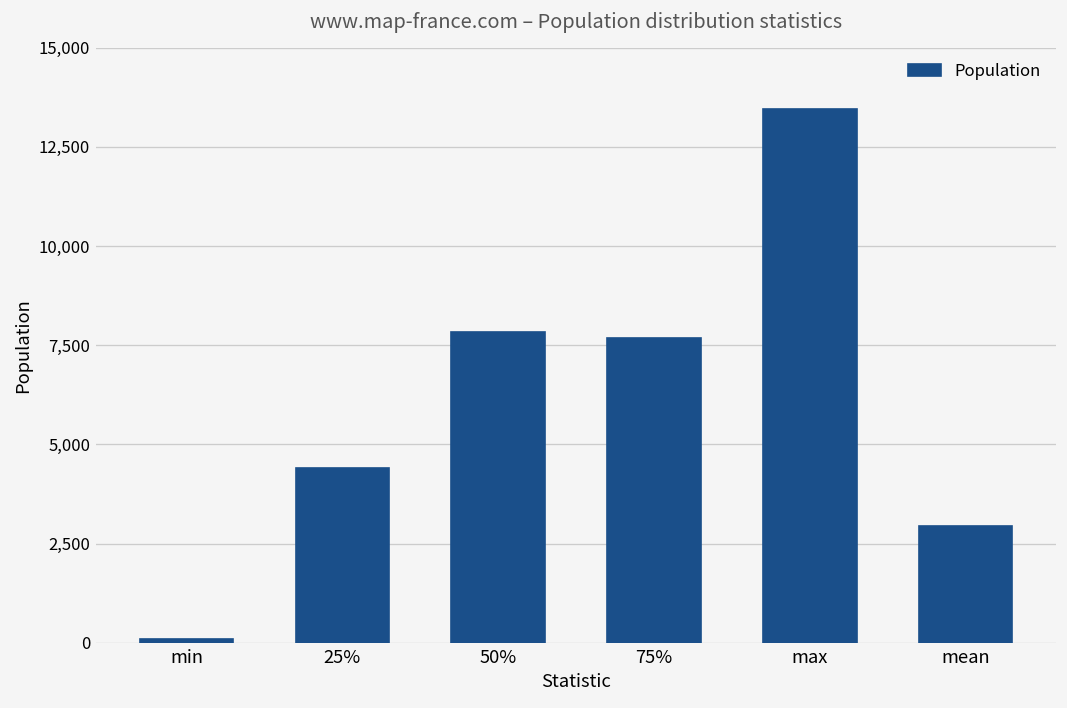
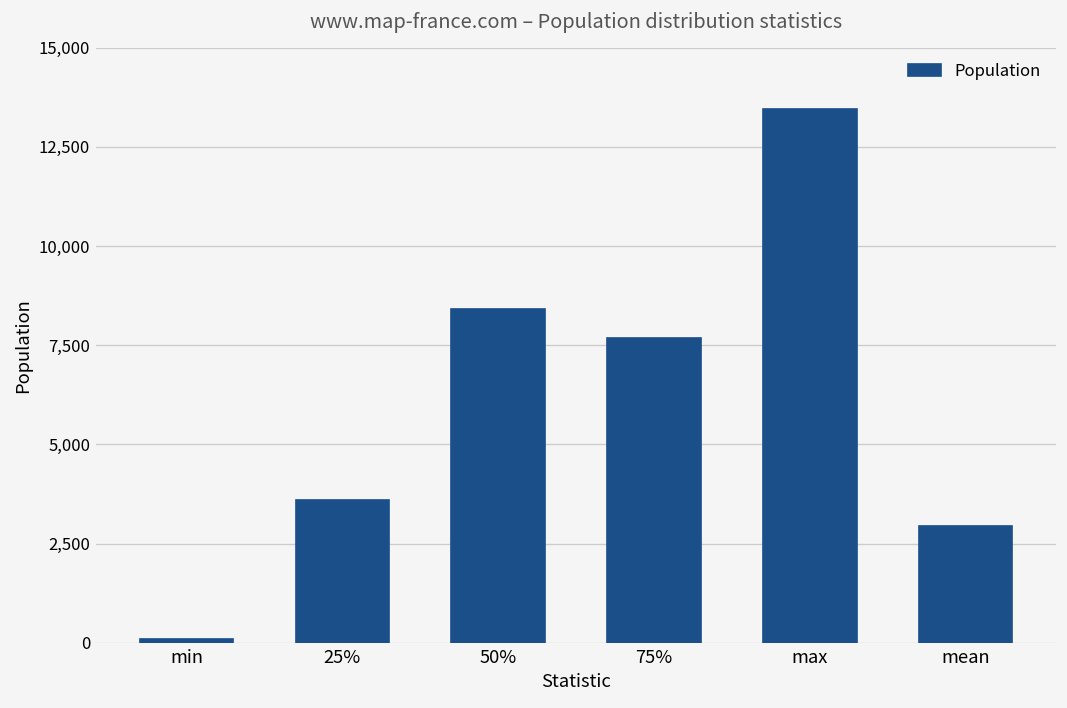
  {
    "min": "100",
-   "25%": "4,400",
-   "50%": "7,800",
+   "25%": "3,600",
+   "50%": "8,400",
    "75%": "7,700",
    "max": "13,400",
    "mean": "3,000"
  }
